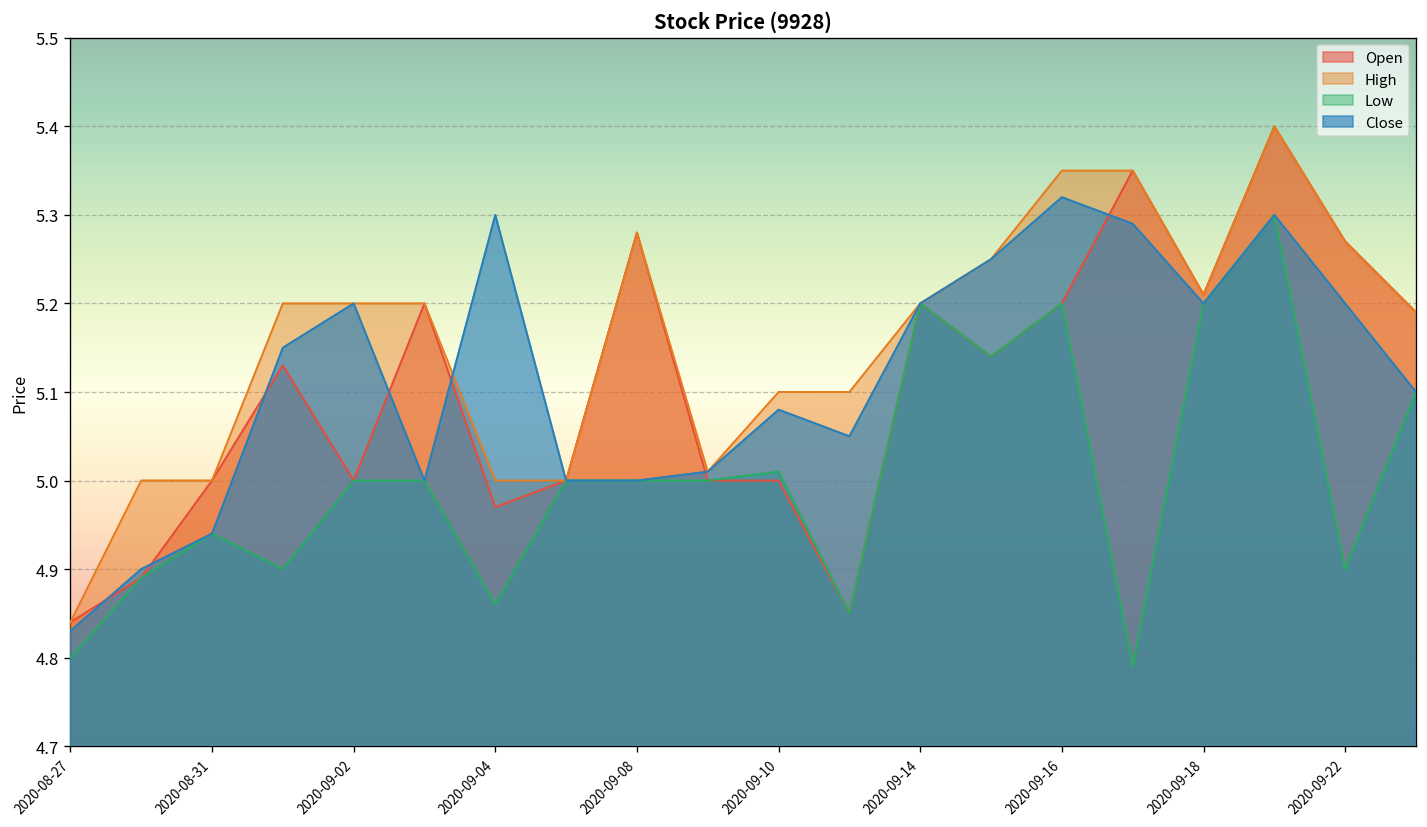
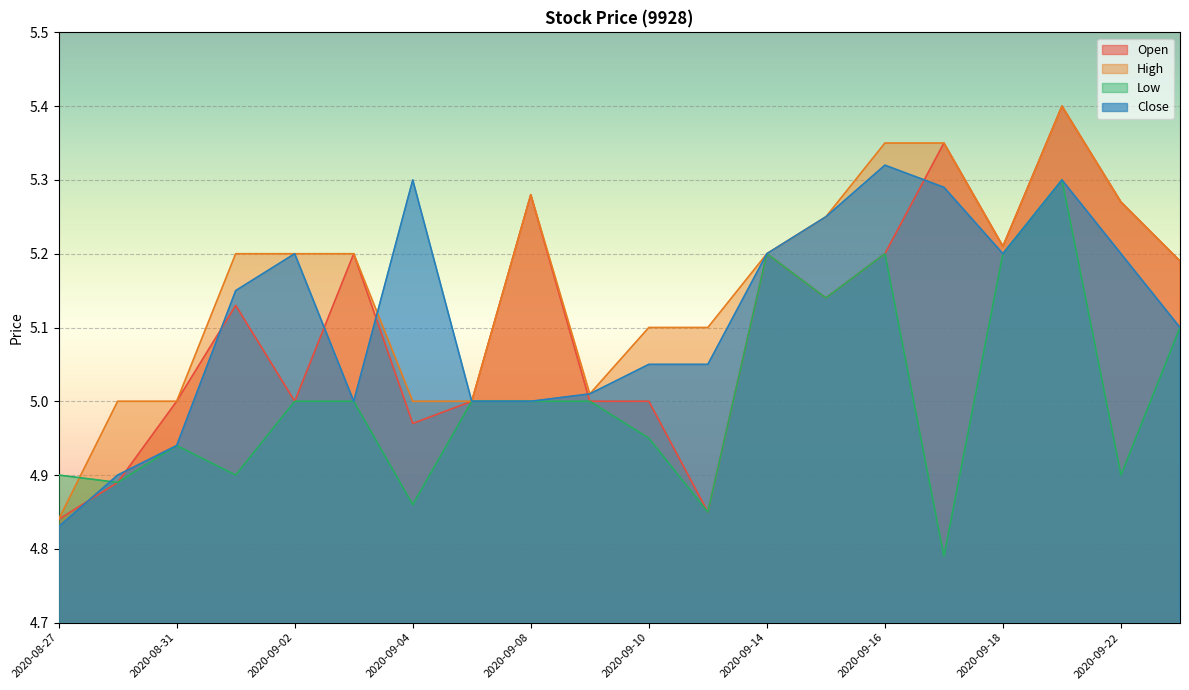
  {
    "Low": {
-     "2020-08-27": 4.8,
+     "2020-08-27": 4.9,
      "2020-09-04": 4.86,
-     "2020-09-10": 5.01,
+     "2020-09-10": 4.95,
      "2020-09-22": 4.90
    },
    "Close": {
      "2020-08-27": 4.83,
      "2020-09-04": 5.30,
-     "2020-09-10": 5.08,
+     "2020-09-10": 5.05,
      "2020-09-16": 5.32,
      "2020-09-22": 5.20
    }
  }
